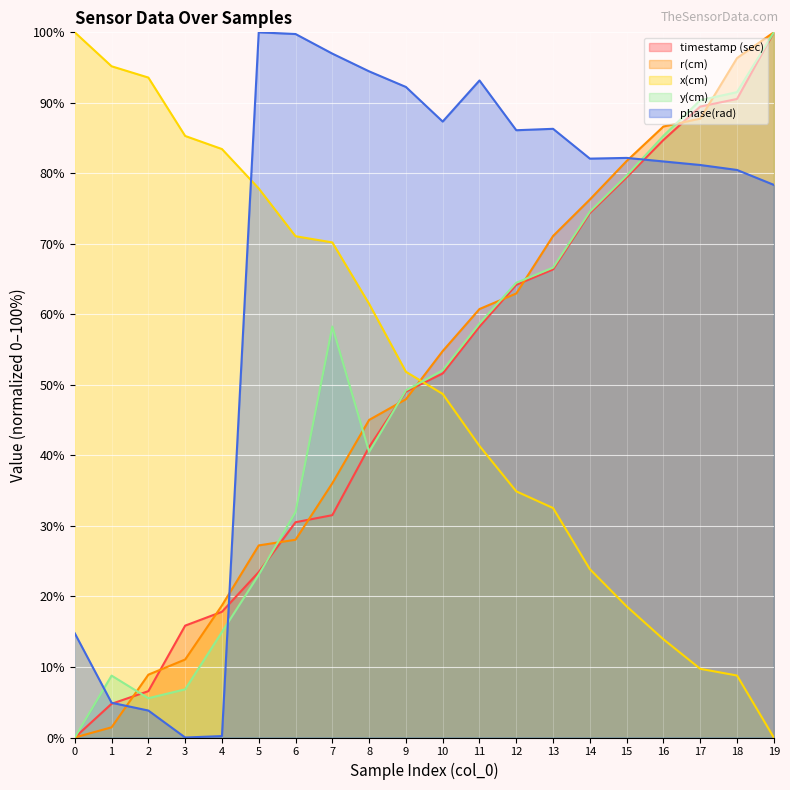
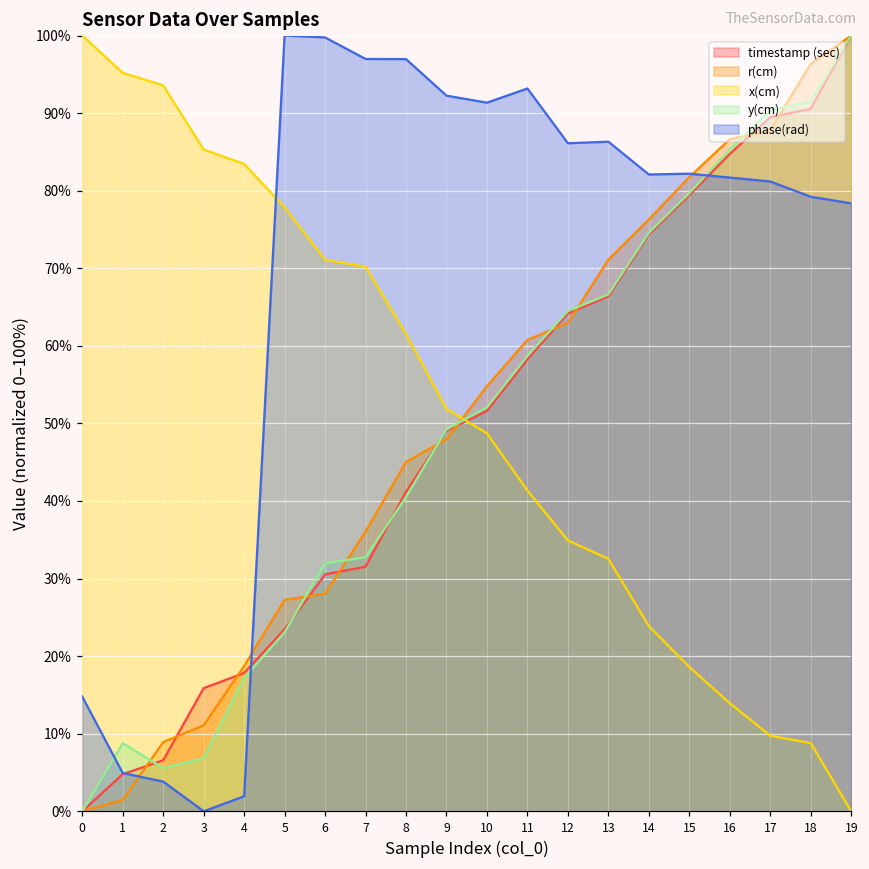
  {
    "y(cm)": {
      "1": "9%",
      "2": "6%",
      "3": "7%",
-     "4": "15%",
+     "4": "17%",
      "5": "23%",
      "6": "32%",
-     "7": "58%",
+     "7": "33%",
      "8": "40%",
      "10": "52%",
      "11": "59%",
      "16": "85%"
    },
    "phase(rad)": {
      "0": "15%",
      "2": "4%",
      "3": "0%",
-     "4": "0%",
+     "4": "2%",
      "5": "100%",
      "6": "100%",
      "7": "97%",
-     "8": "94%",
+     "8": "97%",
      "9": "92%",
-     "10": "87%",
+     "10": "91%",
      "11": "93%",
      "12": "86%",
      "13": "86%",
      "14": "82%",
      "15": "82%",
      "16": "82%",
      "17": "81%",
-     "18": "80%",
+     "18": "79%",
      "19": "78%"
    }
  }
